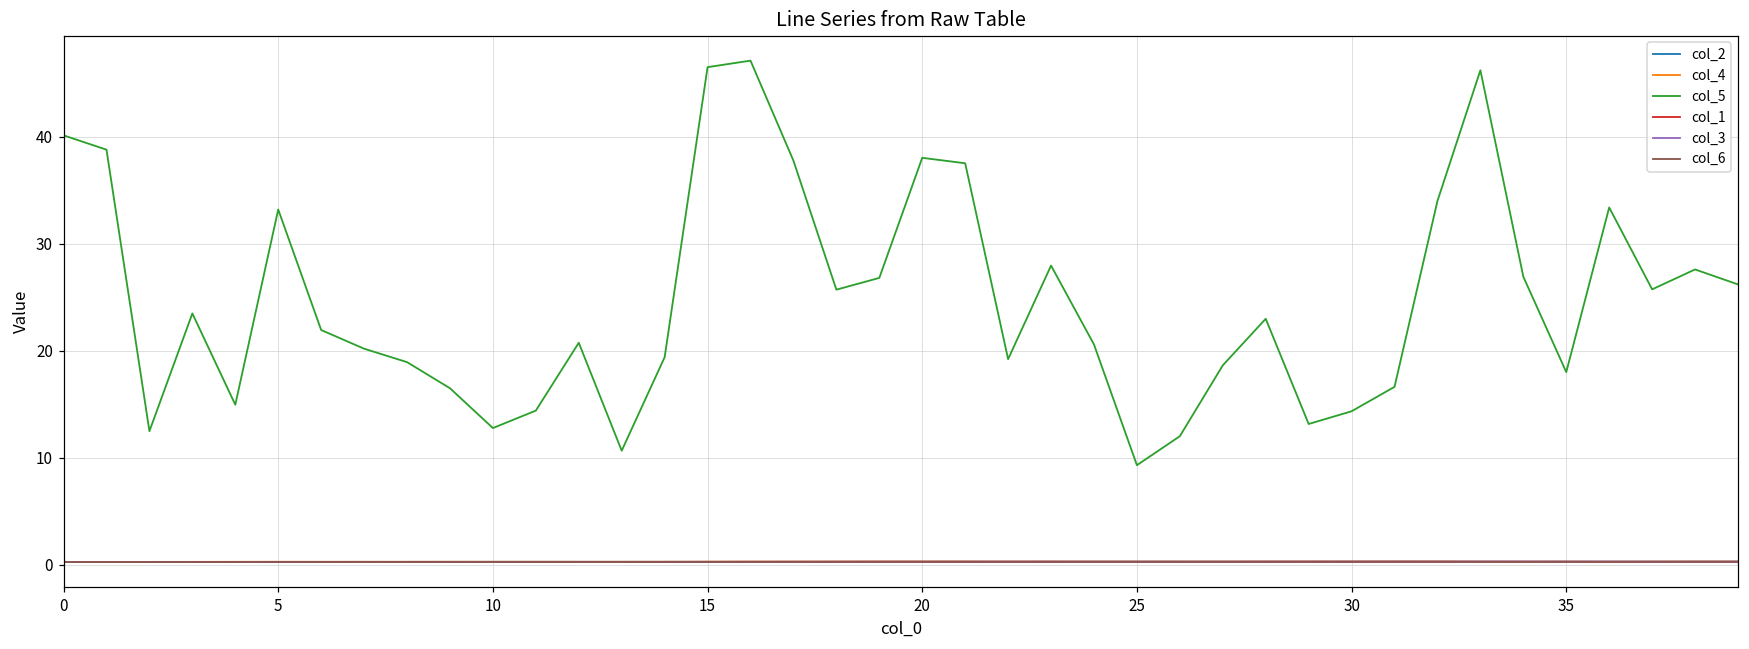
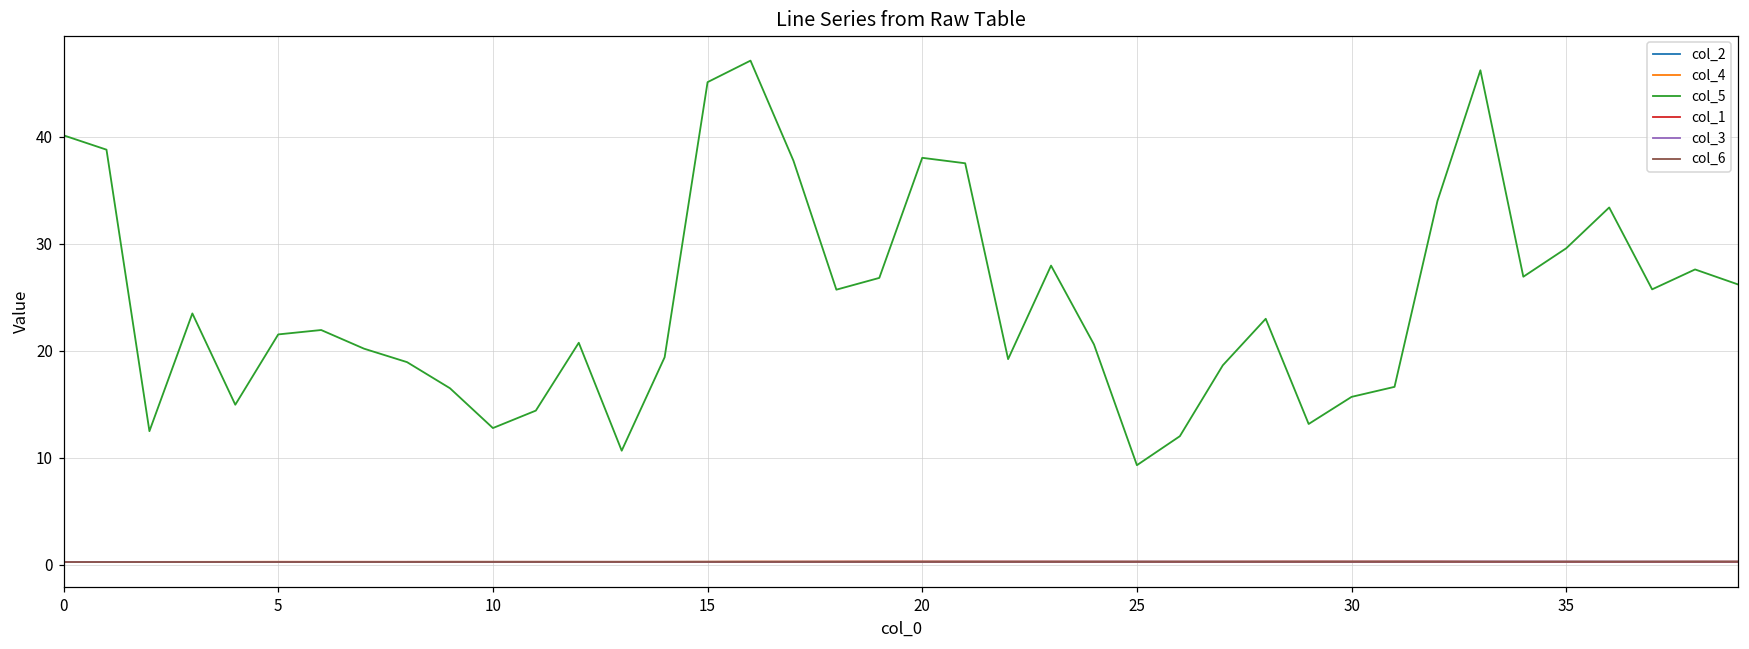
  {
    "col_6": {
      "0": 0,
      "5": 0,
      "10": 0,
      "15": 0,
      "20": 0,
      "25": 0,
      "30": 0,
      "35": 0
    },
    "col_5": {
      "0": 40,
-     "5": 33,
+     "5": 22,
      "10": 13,
-     "15": 47,
+     "15": 45,
      "20": 38,
      "25": 9,
-     "30": 14,
-     "35": 18
+     "30": 16,
+     "35": 30
    }
  }
